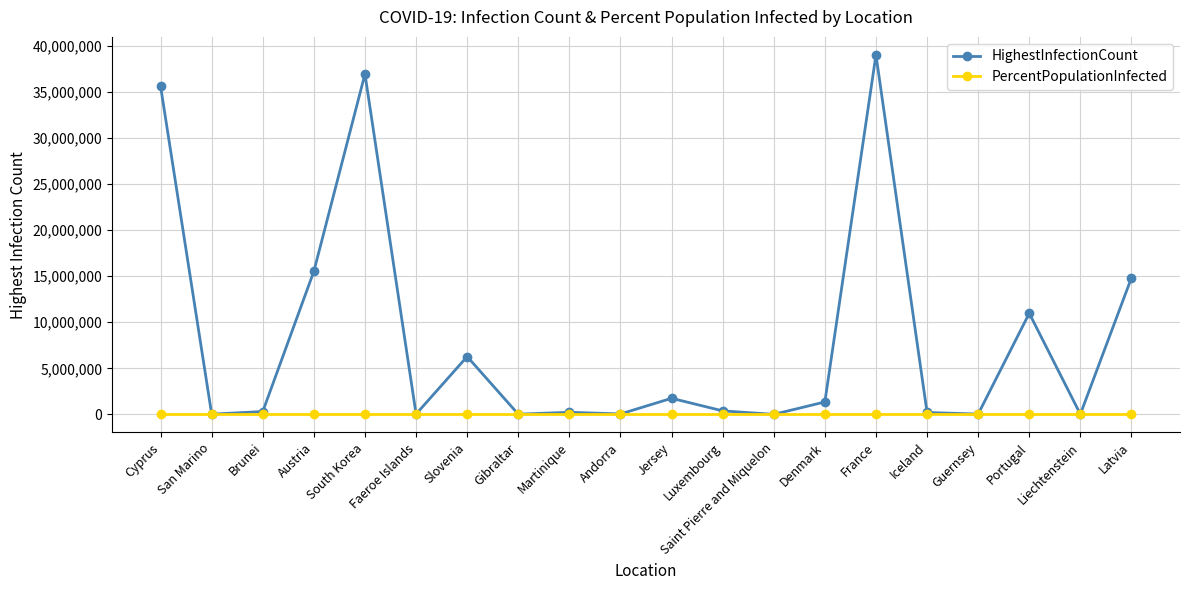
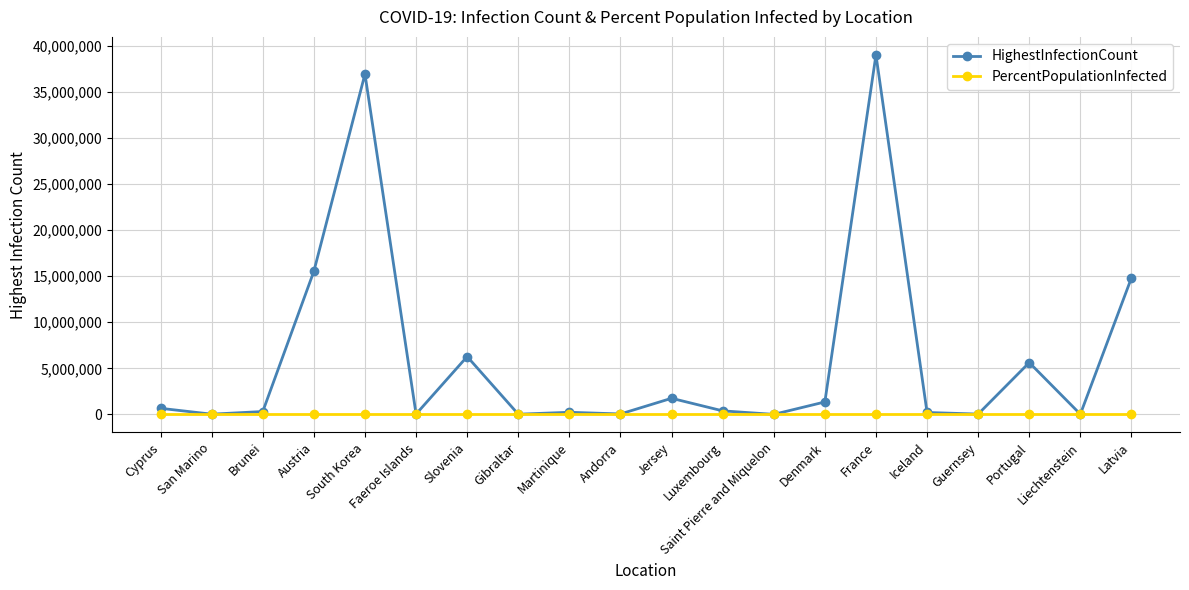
  {
    "HighestInfectionCount": {
-     "Cyprus": "36,000,000",
+     "Cyprus": "1,000,000",
      "Brunei": "0",
      "Austria": "16,000,000",
      "South Korea": "37,000,000",
      "Slovenia": "6,000,000",
      "Jersey": "2,000,000",
      "Luxembourg": "0",
      "Denmark": "1,000,000",
      "France": "39,000,000",
-     "Portugal": "11,000,000",
+     "Portugal": "6,000,000",
      "Latvia": "15,000,000"
    },
    "PercentPopulationInfected": {
      "Cyprus": "0",
      "Brunei": "0",
      "Austria": "0",
      "South Korea": "0",
      "Slovenia": "0",
      "Jersey": "0",
      "Luxembourg": "0",
      "Denmark": "0",
      "France": "0",
      "Portugal": "0",
      "Latvia": "0"
    }
  }
